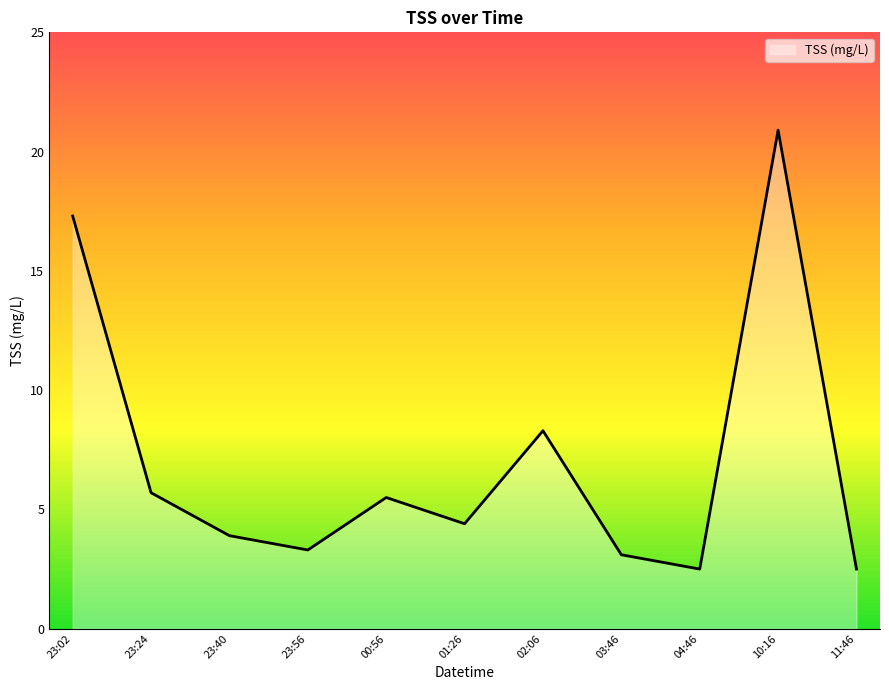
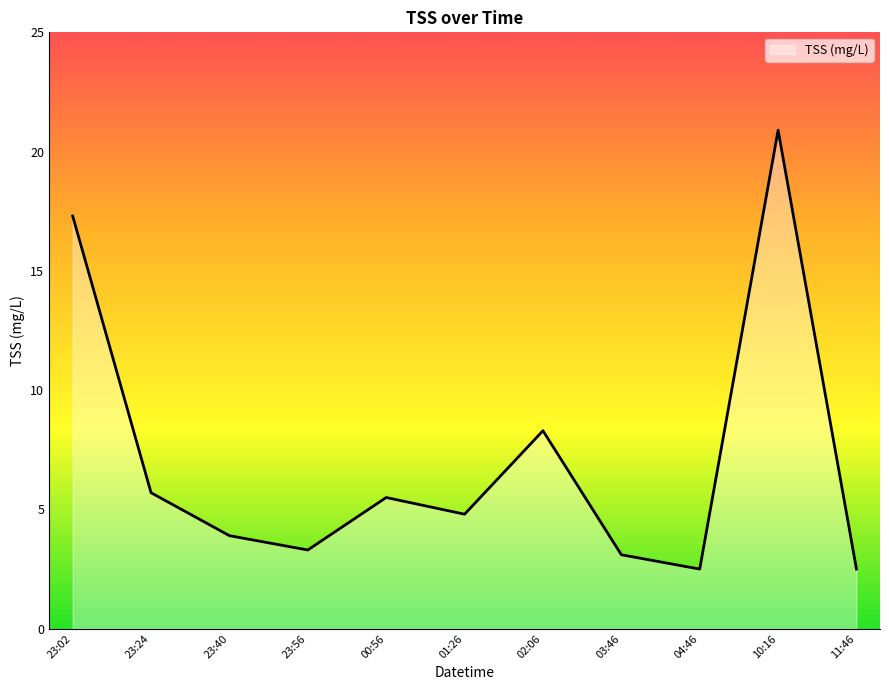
  {
    "23:02": 17.3,
    "23:24": 5.7,
    "23:40": 3.9,
    "23:56": 3.3,
    "00:56": 5.5,
-   "01:26": 4.4,
+   "01:26": 4.8,
    "02:06": 8.3,
    "03:46": 3.1,
    "04:46": 2.5,
    "10:16": 20.9,
    "11:46": 2.5
  }
